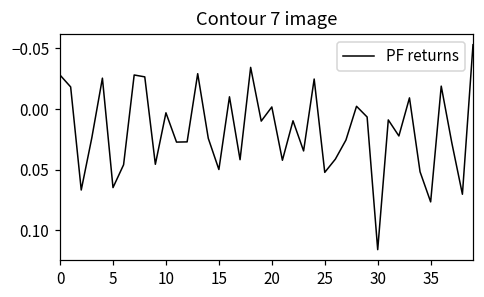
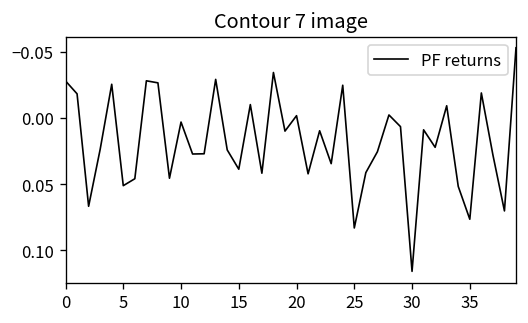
  {
    "0": -0.028,
-   "5": 0.065,
+   "5": 0.051,
    "10": 0.003,
-   "15": 0.050,
+   "15": 0.039,
    "20": -0.002,
-   "25": 0.052,
+   "25": 0.083,
    "30": 0.116,
    "35": 0.077
  }
